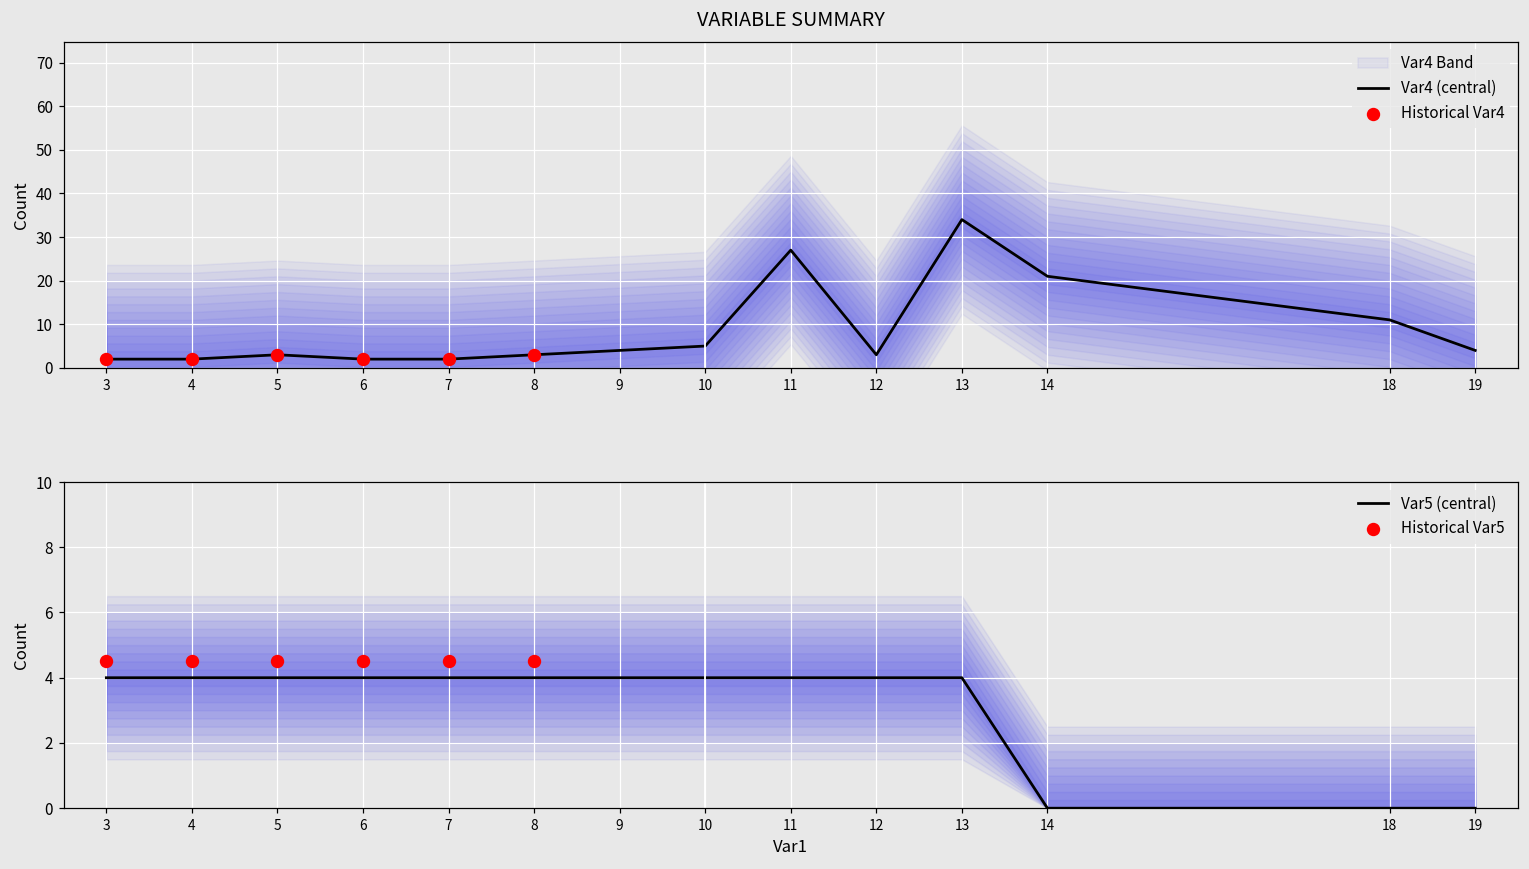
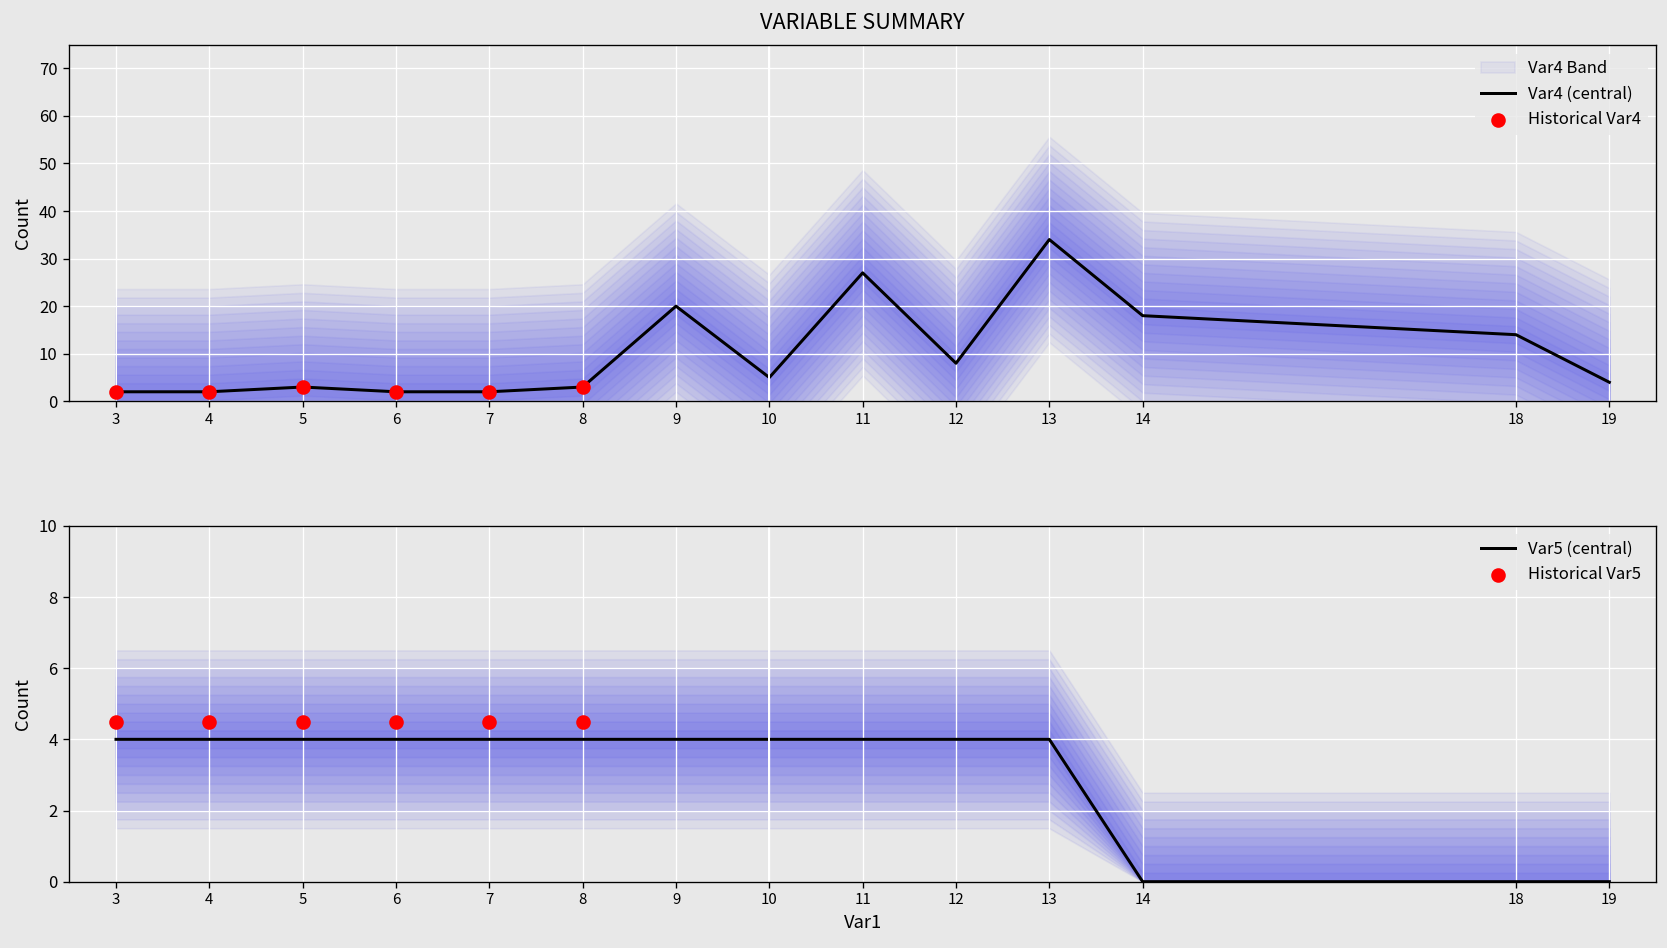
  {
    "VARIABLE SUMMARY": {
      "Var4 (central)": {
-       "9": 4,
+       "9": 20,
        "10": 5,
        "11": 27,
-       "12": 3,
+       "12": 8,
        "13": 34,
-       "14": 21,
-       "18": 11,
+       "14": 18,
+       "18": 14,
        "19": 4
      }
    }
  }
